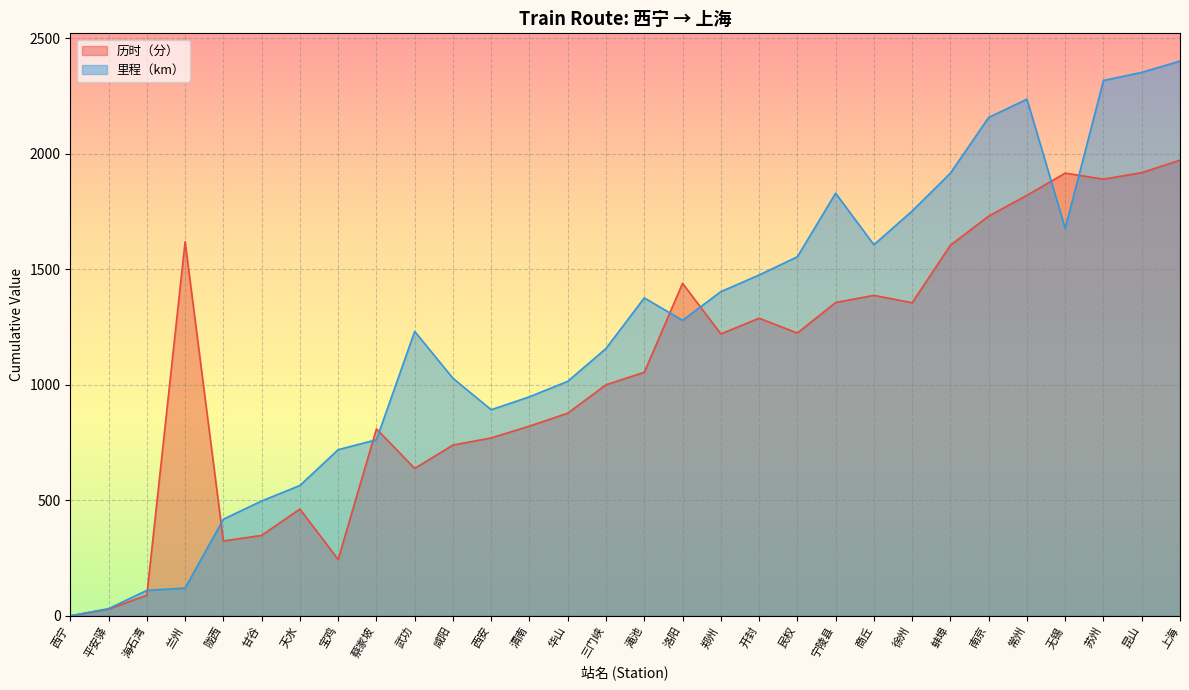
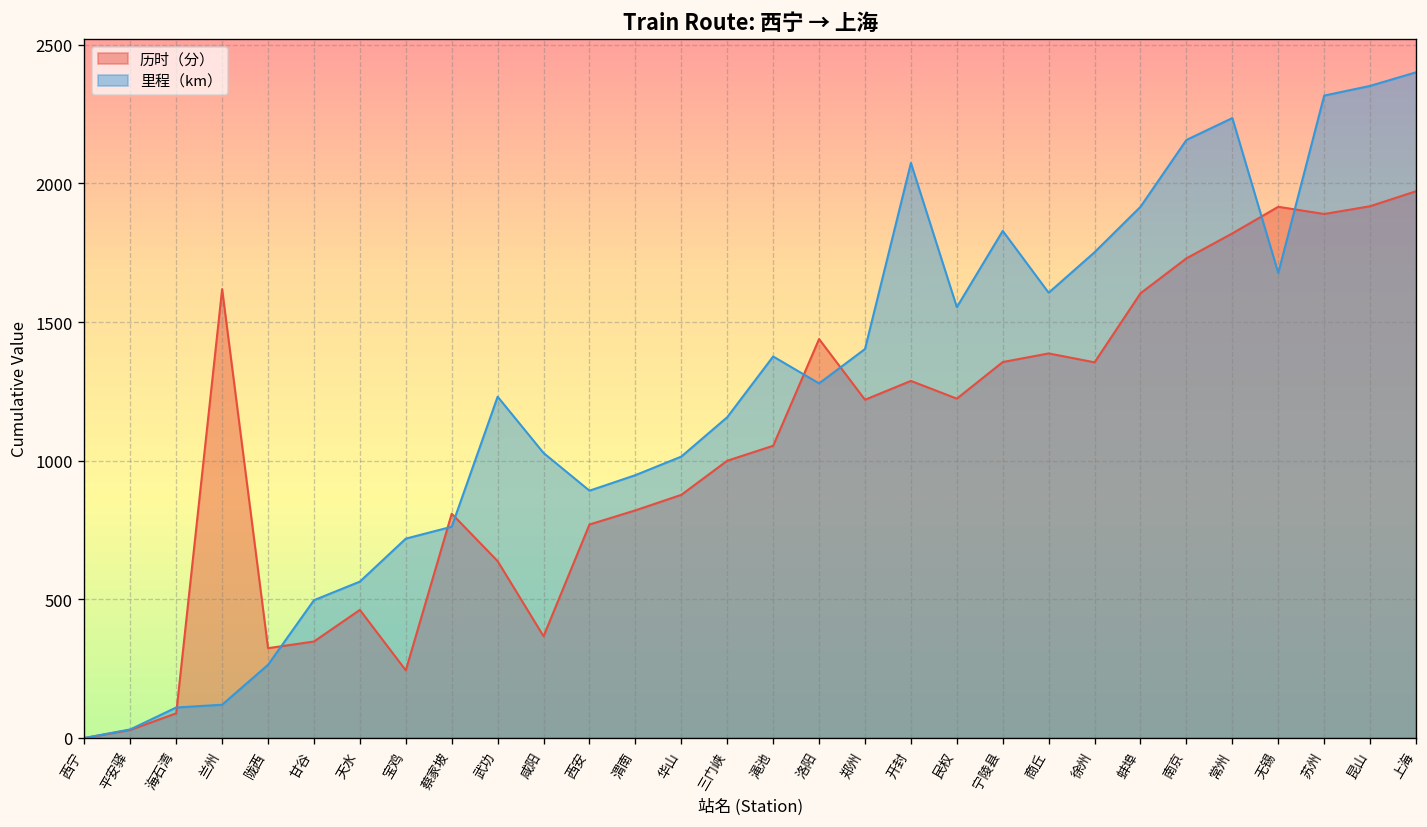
  {
    "历时（分）": {
      "海石湾": 90,
      "兰州": 1620,
      "陇西": 320,
      "甘谷": 350,
      "天水": 460,
      "宝鸡": 240,
      "蔡家坡": 810,
      "武功": 640,
-     "咸阳": 740,
+     "咸阳": 370,
      "西安": 770,
      "渭南": 820,
      "华山": 880,
      "三门峡": 1000,
      "渑池": 1050,
      "洛阳": 1440,
      "郑州": 1220,
      "开封": 1290,
      "民权": 1220,
      "宁陵县": 1360,
      "商丘": 1390,
      "徐州": 1360,
      "蚌埠": 1600,
      "南京": 1730,
      "常州": 1820,
      "无锡": 1920,
      "苏州": 1890,
      "昆山": 1920,
      "上海": 1970
    },
    "里程（km）": {
      "海石湾": 110,
      "兰州": 120,
-     "陇西": 420,
+     "陇西": 260,
      "甘谷": 500,
      "天水": 560,
      "宝鸡": 720,
      "蔡家坡": 760,
      "武功": 1230,
      "咸阳": 1030,
      "西安": 890,
      "渭南": 950,
      "华山": 1020,
      "三门峡": 1160,
      "渑池": 1380,
      "洛阳": 1280,
      "郑州": 1400,
-     "开封": 1480,
+     "开封": 2070,
      "民权": 1550,
      "宁陵县": 1830,
      "商丘": 1610,
      "徐州": 1750,
      "蚌埠": 1920,
      "南京": 2160,
      "常州": 2240,
      "无锡": 1680,
      "苏州": 2320,
      "昆山": 2350,
      "上海": 2400
    }
  }
